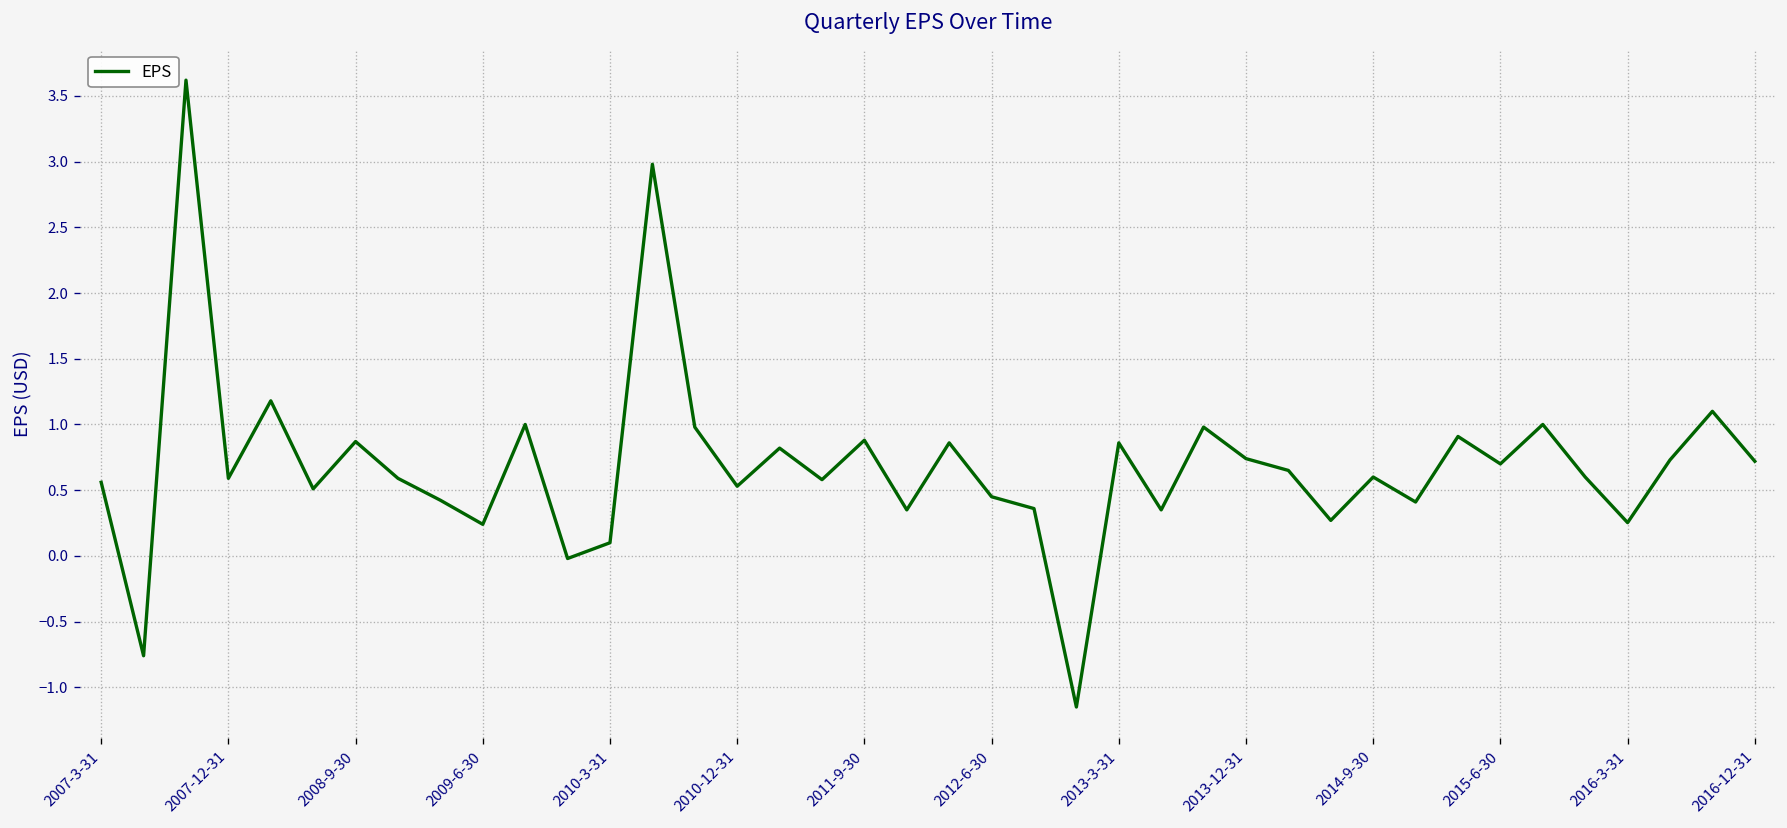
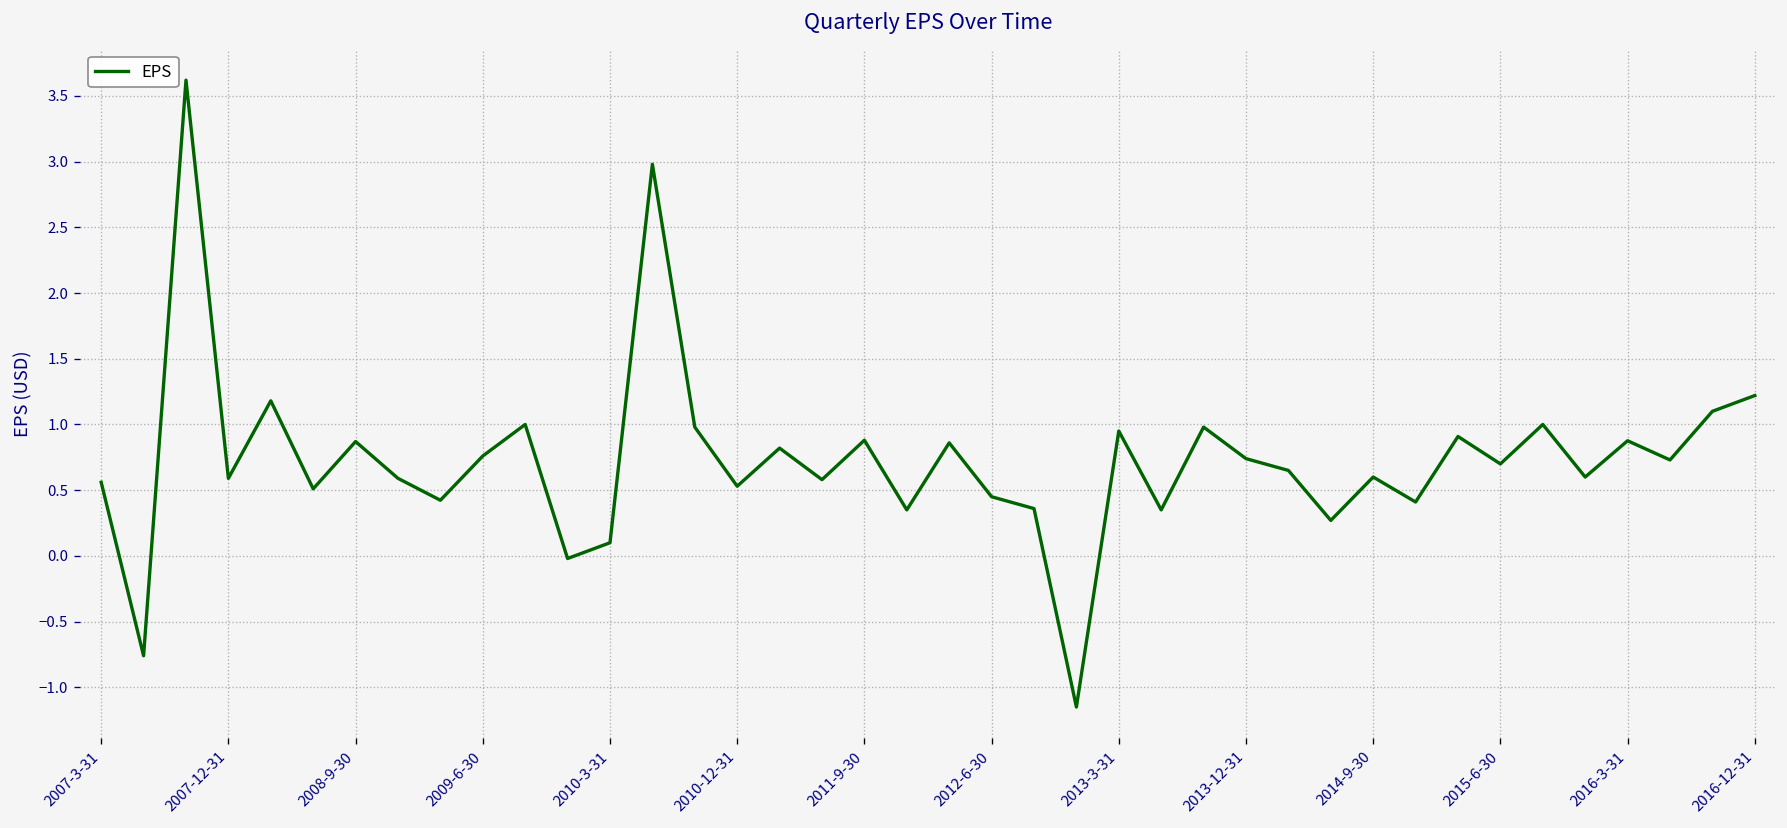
  {
    "2007-3-31": 0.56,
    "2007-12-31": 0.59,
    "2008-9-30": 0.87,
-   "2009-6-30": 0.24,
+   "2009-6-30": 0.76,
    "2010-3-31": 0.10,
    "2010-12-31": 0.53,
    "2011-9-30": 0.88,
    "2012-6-30": 0.45,
-   "2013-3-31": 0.86,
+   "2013-3-31": 0.95,
    "2013-12-31": 0.74,
    "2014-9-30": 0.60,
    "2015-6-30": 0.70,
-   "2016-3-31": 0.25,
-   "2016-12-31": 0.72
+   "2016-3-31": 0.88,
+   "2016-12-31": 1.22
  }
